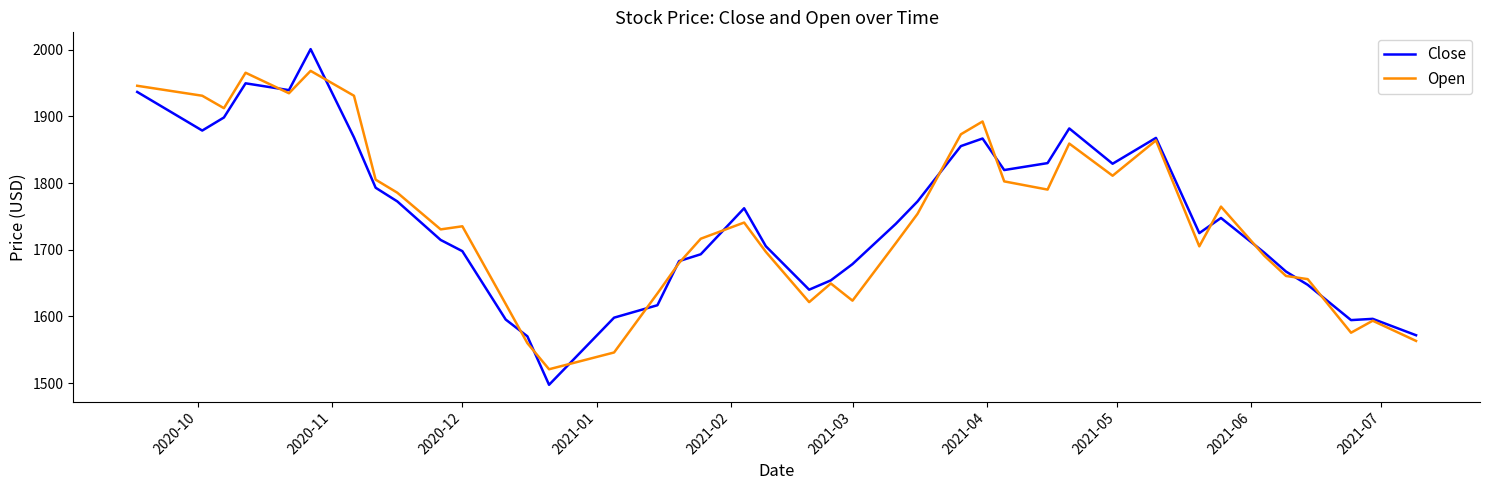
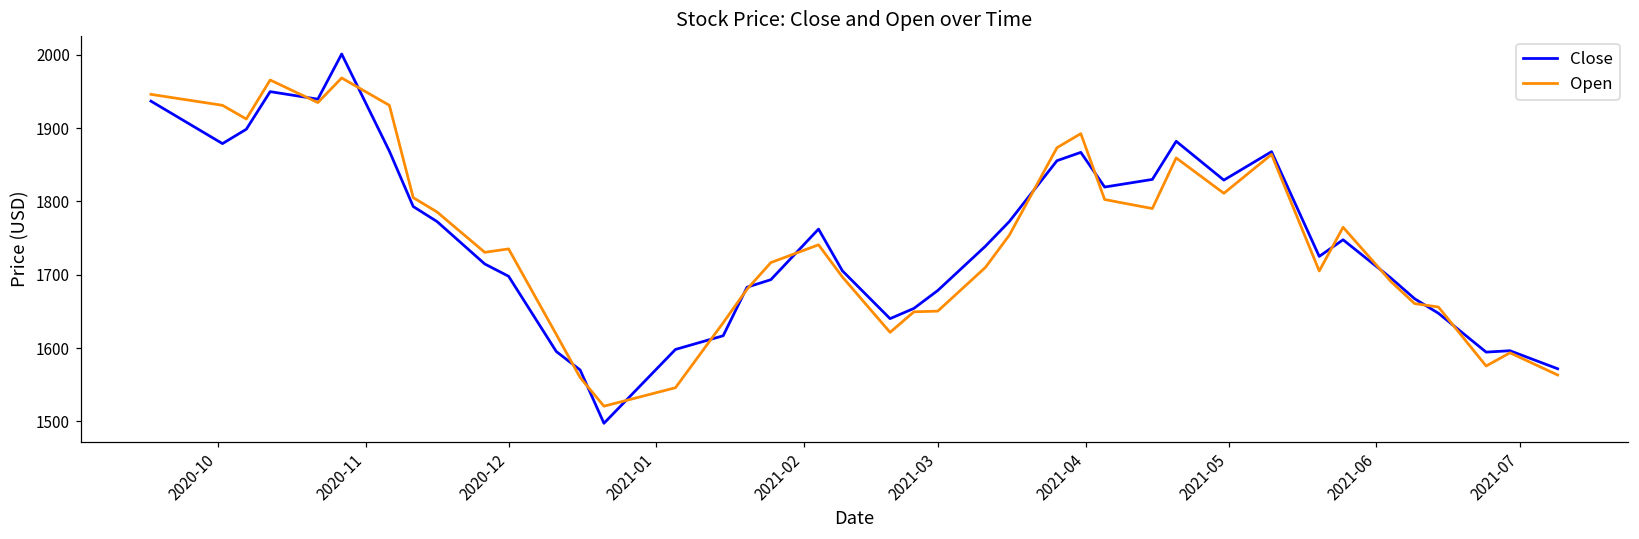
  {
    "Close": {
      "2020-12": 1700,
      "2021-03": 1680
    },
    "Open": {
      "2020-12": 1740,
-     "2021-03": 1620
+     "2021-03": 1650
    }
  }
